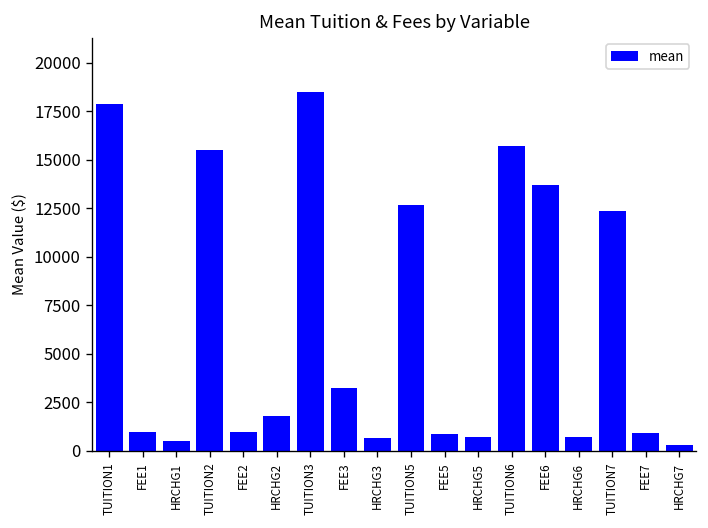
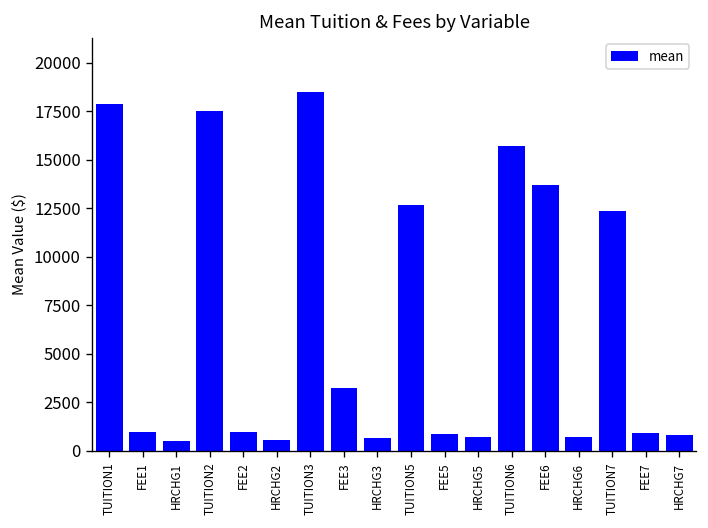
  {
    "TUITION1": 17900,
    "FEE1": 1000,
    "HRCHG1": 500,
-   "TUITION2": 15500,
+   "TUITION2": 17500,
    "FEE2": 1000,
-   "HRCHG2": 1800,
+   "HRCHG2": 500,
    "TUITION3": 18500,
    "FEE3": 3200,
    "HRCHG3": 700,
    "TUITION5": 12700,
    "FEE5": 900,
    "HRCHG5": 700,
    "TUITION6": 15700,
    "FEE6": 13700,
    "HRCHG6": 700,
    "TUITION7": 12400,
    "FEE7": 900,
-   "HRCHG7": 300
+   "HRCHG7": 800
  }
